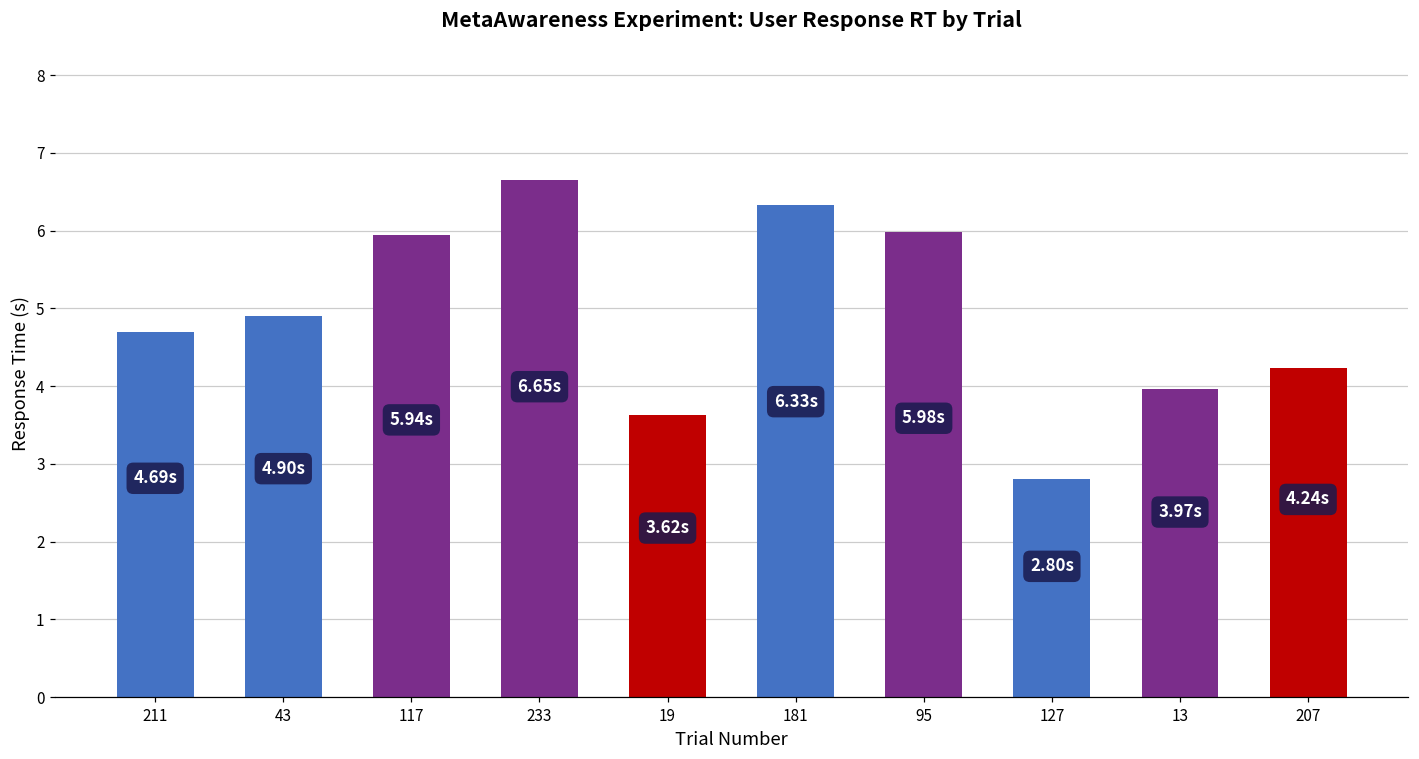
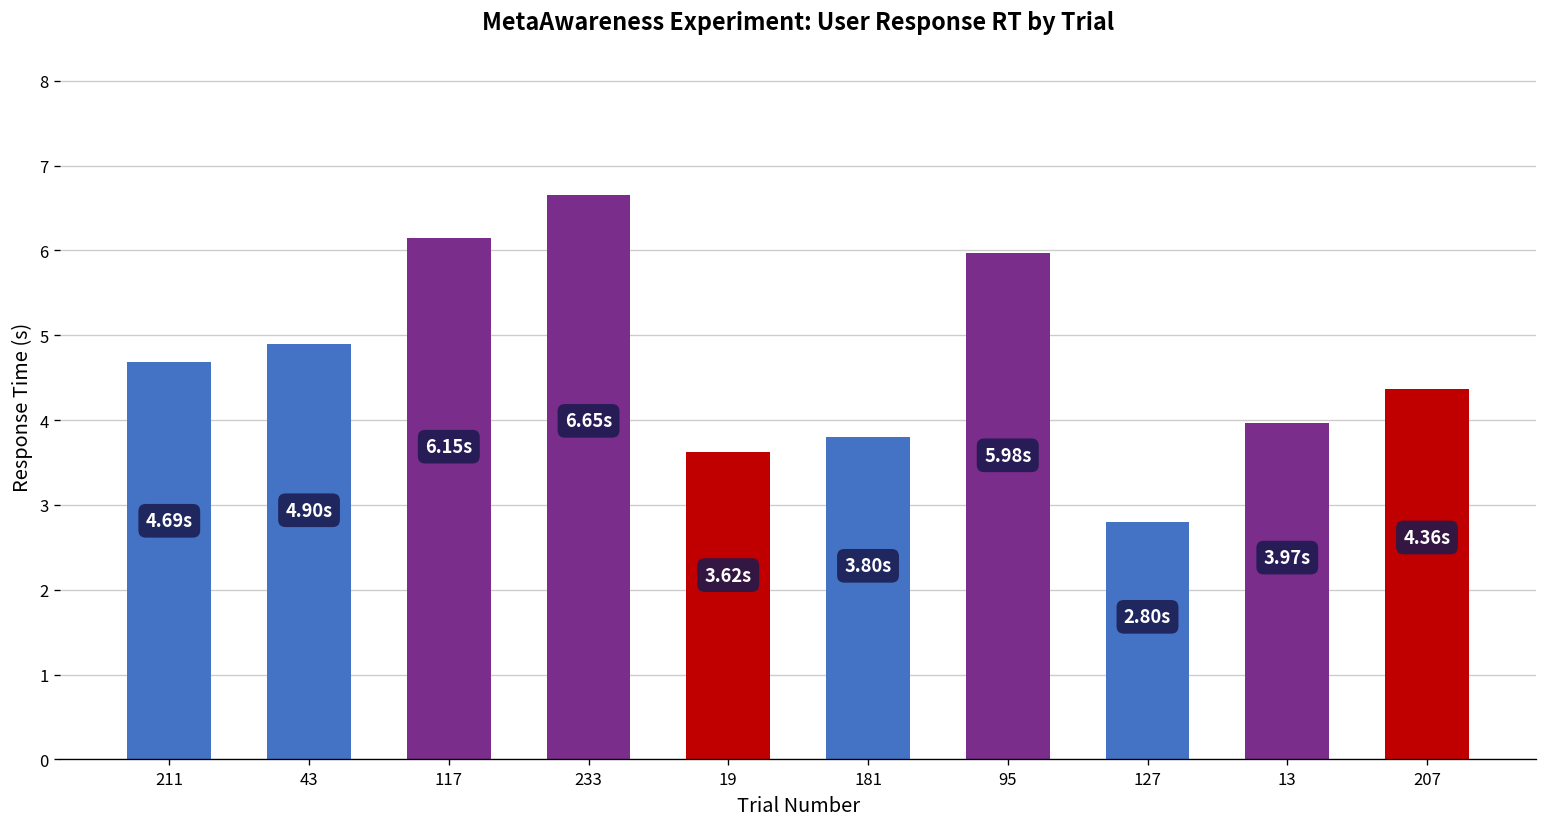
  {
-   "117": "5.94s",
-   "181": "6.33s",
-   "207": "4.24s"
+   "117": "6.15s",
+   "181": "3.80s",
+   "207": "4.36s"
  }
